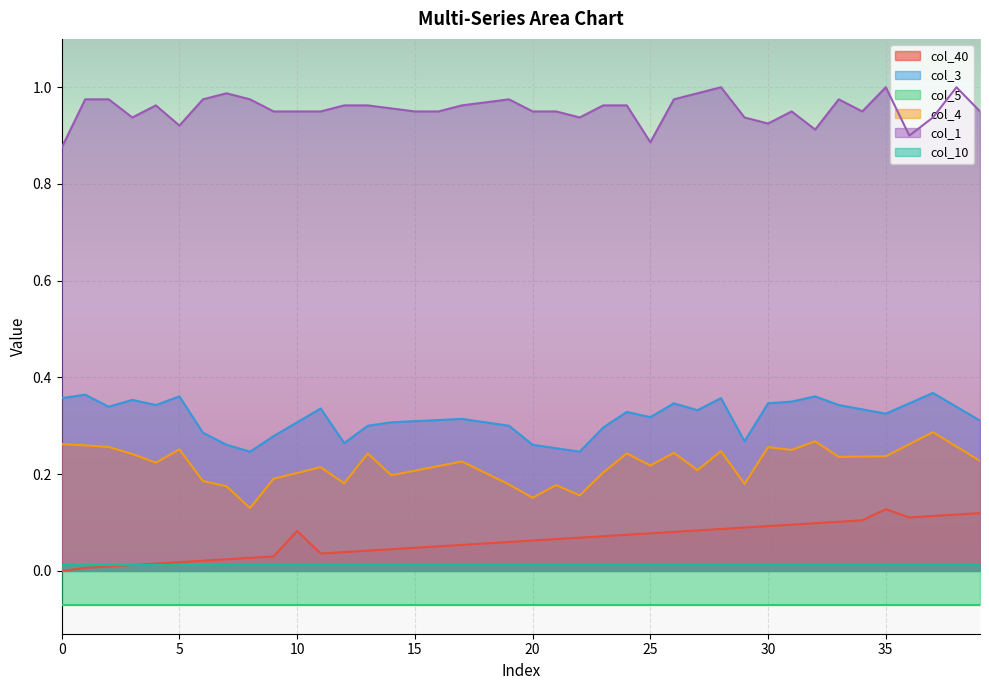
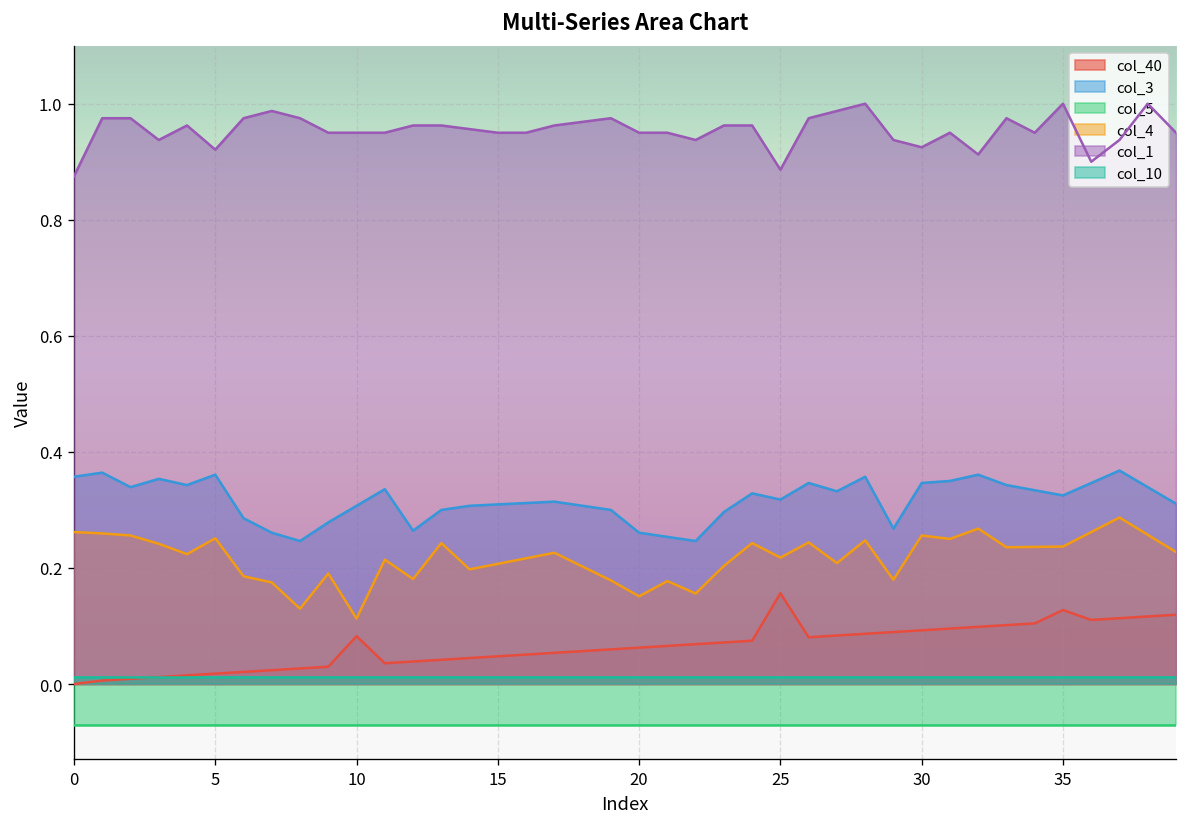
  {
    "col_40": {
      "5": 0.02,
      "10": 0.08,
      "15": 0.05,
      "20": 0.06,
-     "25": 0.08,
+     "25": 0.16,
      "30": 0.09,
      "35": 0.13
    },
    "col_4": {
      "0": 0.26,
      "5": 0.25,
-     "10": 0.20,
+     "10": 0.11,
      "15": 0.21,
      "20": 0.15,
      "25": 0.22,
      "30": 0.26,
      "35": 0.24
    },
    "col_1": {
      "0": 0.88,
      "5": 0.92,
      "10": 0.95,
      "15": 0.95,
      "20": 0.95,
      "25": 0.89,
      "30": 0.93,
      "35": 1.00
    }
  }
